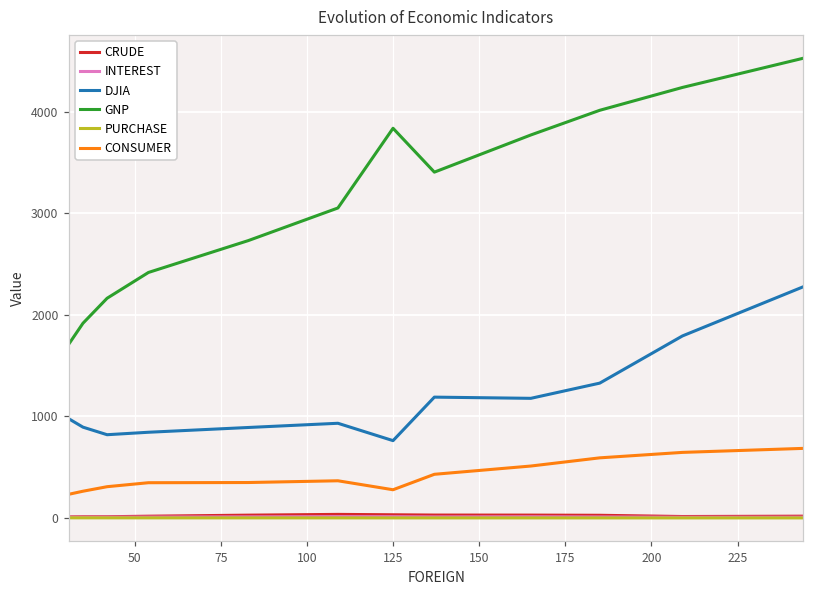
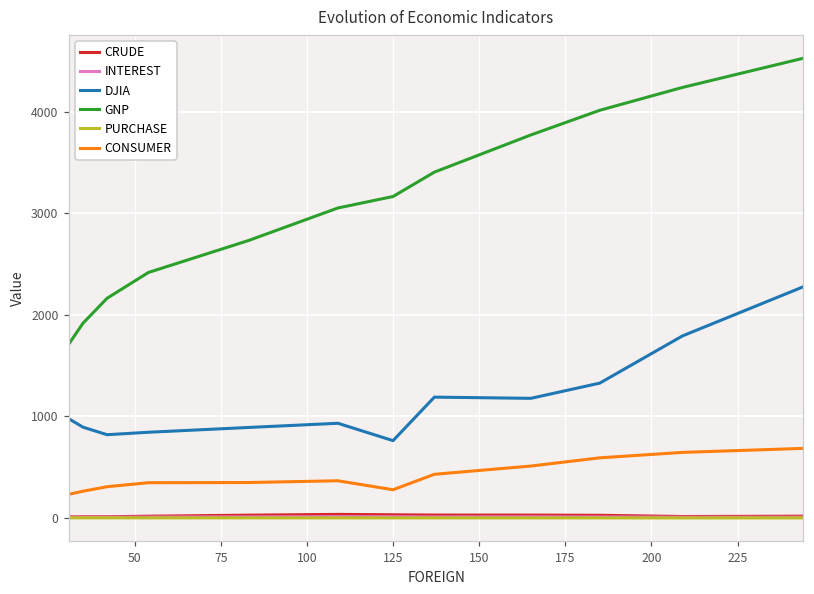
  {
    "DJIA": {
      "125": 800
    },
    "GNP": {
-     "125": 3800
+     "125": 3200
    },
    "CONSUMER": {
      "125": 300
    }
  }
